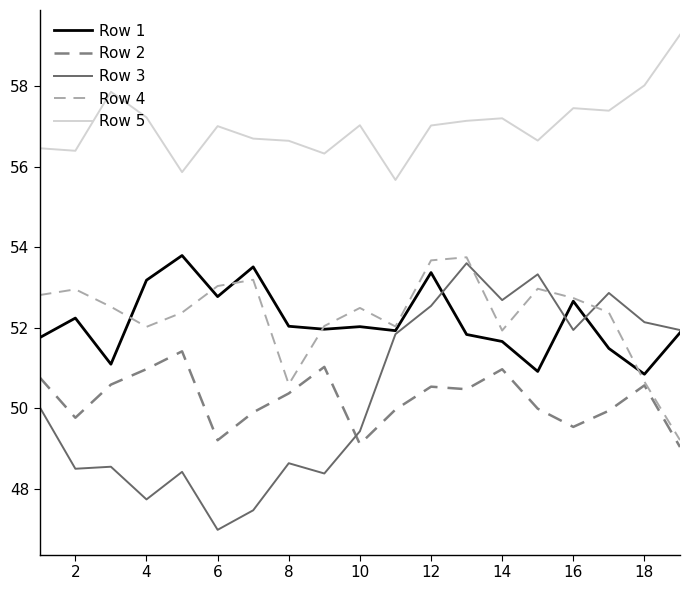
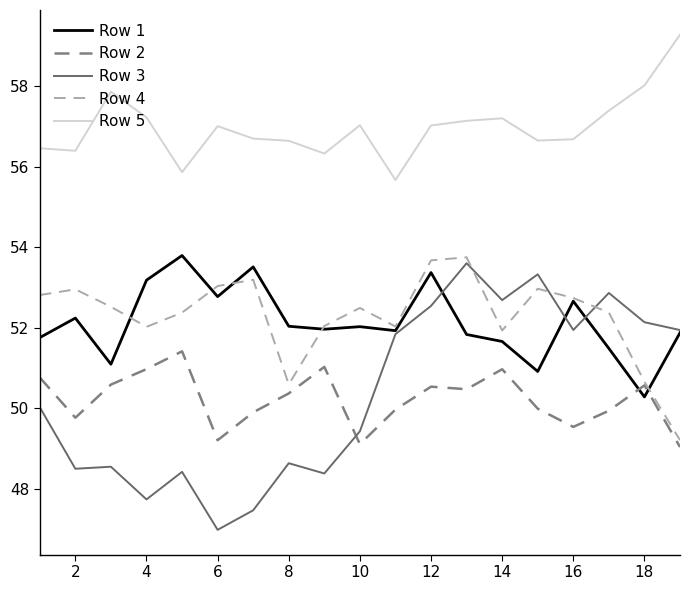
  {
    "Row 1": {
      "2": 52.2,
      "4": 53.2,
      "6": 52.8,
      "8": 52.0,
      "10": 52.0,
      "12": 53.4,
      "14": 51.7,
      "16": 52.7,
-     "18": 50.9
+     "18": 50.3
    },
    "Row 4": {
      "2": 53.0,
      "4": 52.0,
      "6": 53.0,
      "8": 50.6,
      "10": 52.5,
      "12": 53.7,
      "14": 51.9,
      "16": 52.7,
      "18": 50.7
    },
    "Row 5": {
      "2": 56.4,
      "4": 57.2,
      "6": 57.0,
      "8": 56.6,
      "10": 57.0,
      "12": 57.0,
      "14": 57.2,
-     "16": 57.5,
+     "16": 56.7,
      "18": 58.0
    }
  }
